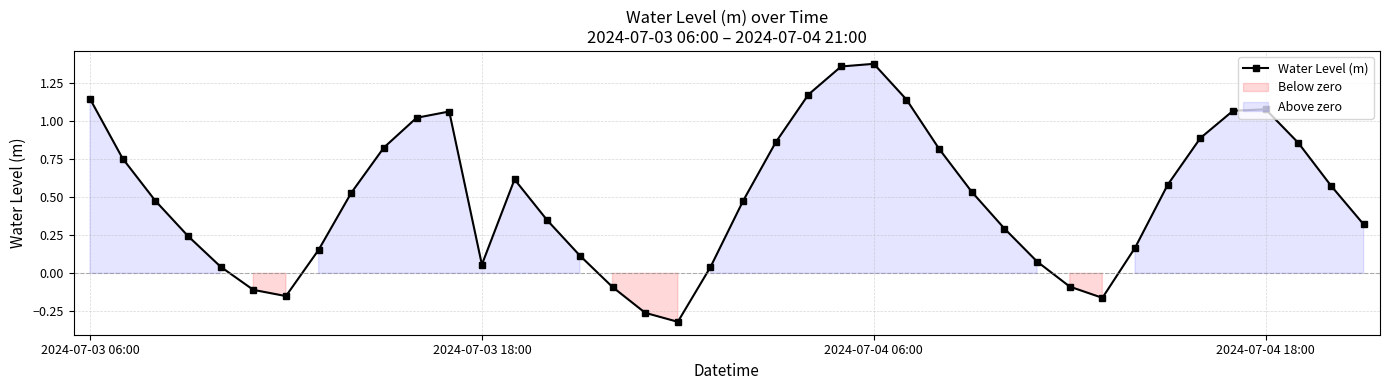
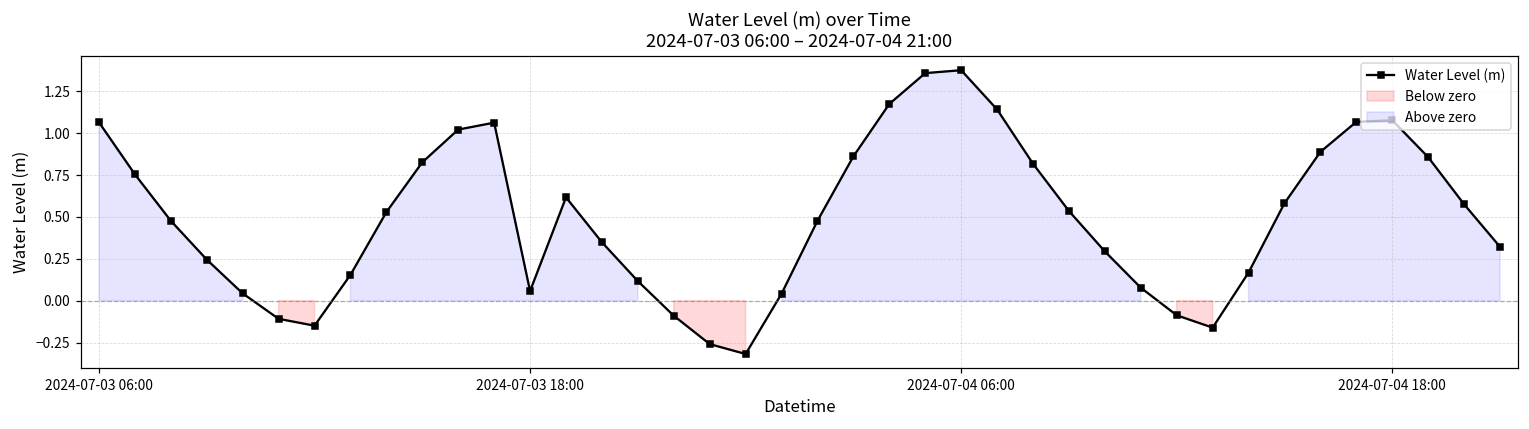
  {
-   "2024-07-03 06:00": 1.15,
+   "2024-07-03 06:00": 1.06,
    "2024-07-03 18:00": 0.06,
    "2024-07-04 06:00": 1.38
  }
